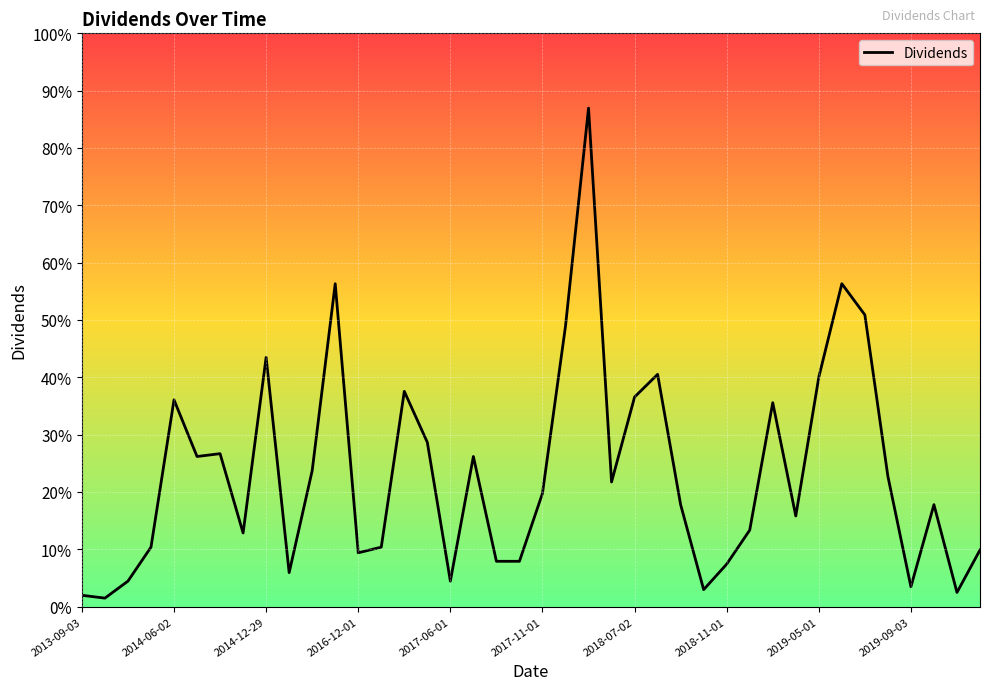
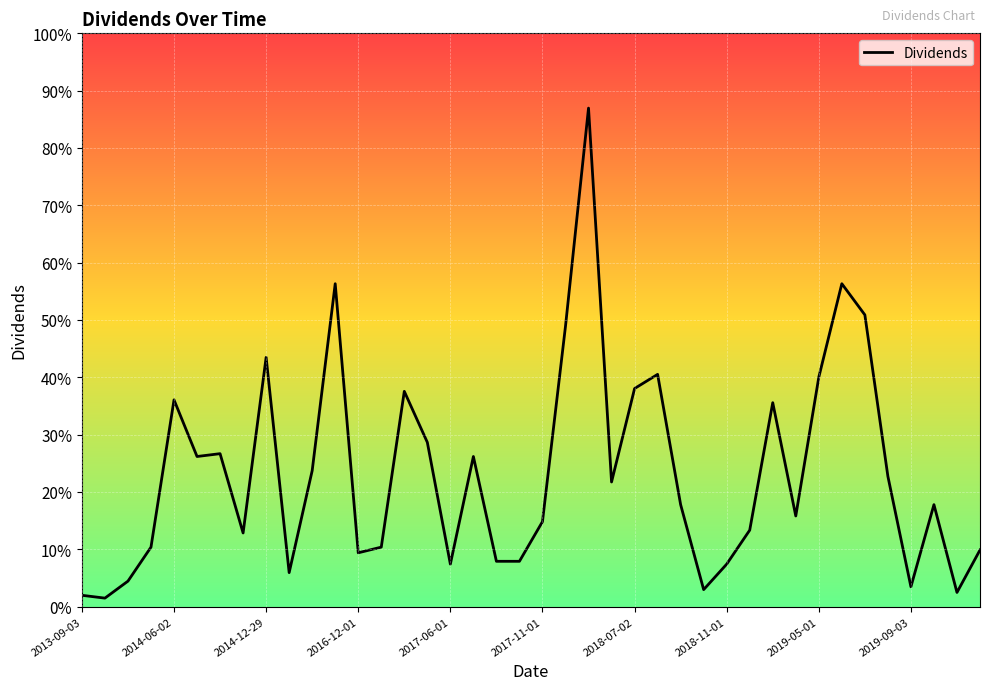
  {
    "2013-09-03": "2%",
    "2014-06-02": "36%",
    "2014-12-29": "43%",
    "2016-12-01": "9%",
-   "2017-06-01": "4%",
-   "2017-11-01": "20%",
-   "2018-07-02": "37%",
+   "2017-06-01": "7%",
+   "2017-11-01": "15%",
+   "2018-07-02": "38%",
    "2018-11-01": "7%",
    "2019-05-01": "40%",
    "2019-09-03": "3%"
  }
